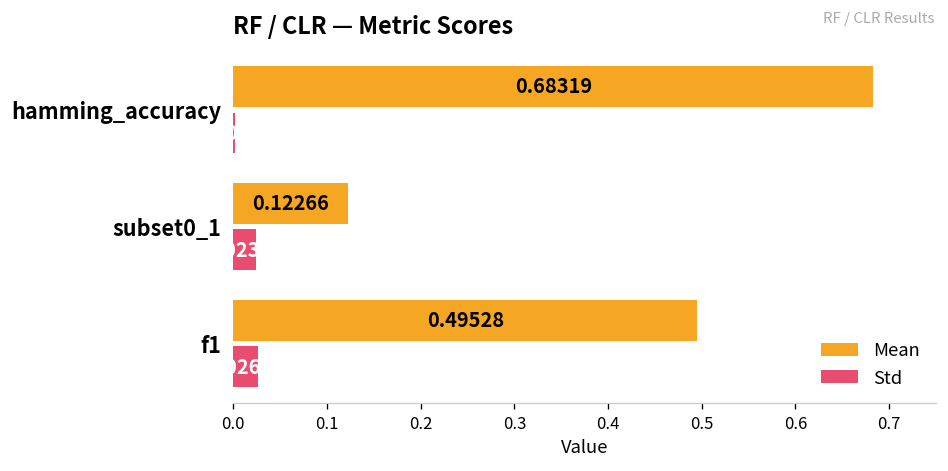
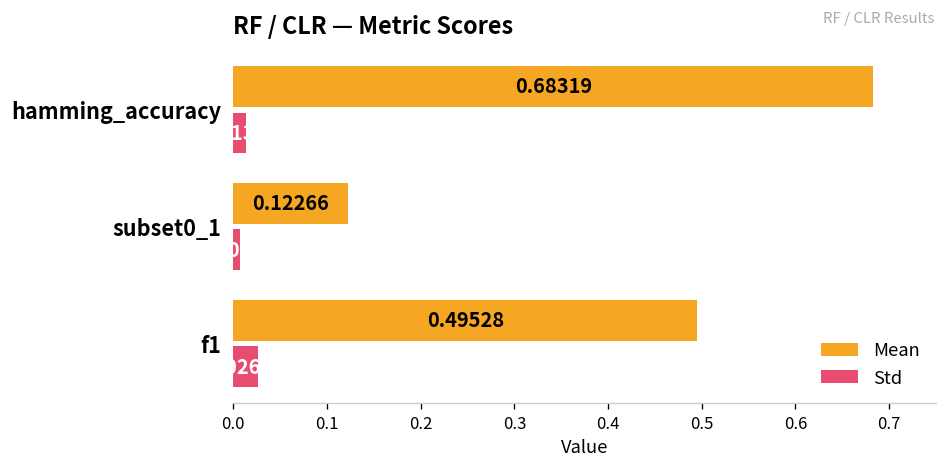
  {
    "Mean": {
      "hamming_accuracy": 0.68319,
      "subset0_1": 0.12266,
      "f1": 0.49528
    },
    "Std": {
-     "hamming_accuracy": 0.00,
-     "subset0_1": 0.02,
+     "hamming_accuracy": 0.01,
+     "subset0_1": 0.01,
      "f1": 0.03
    }
  }
